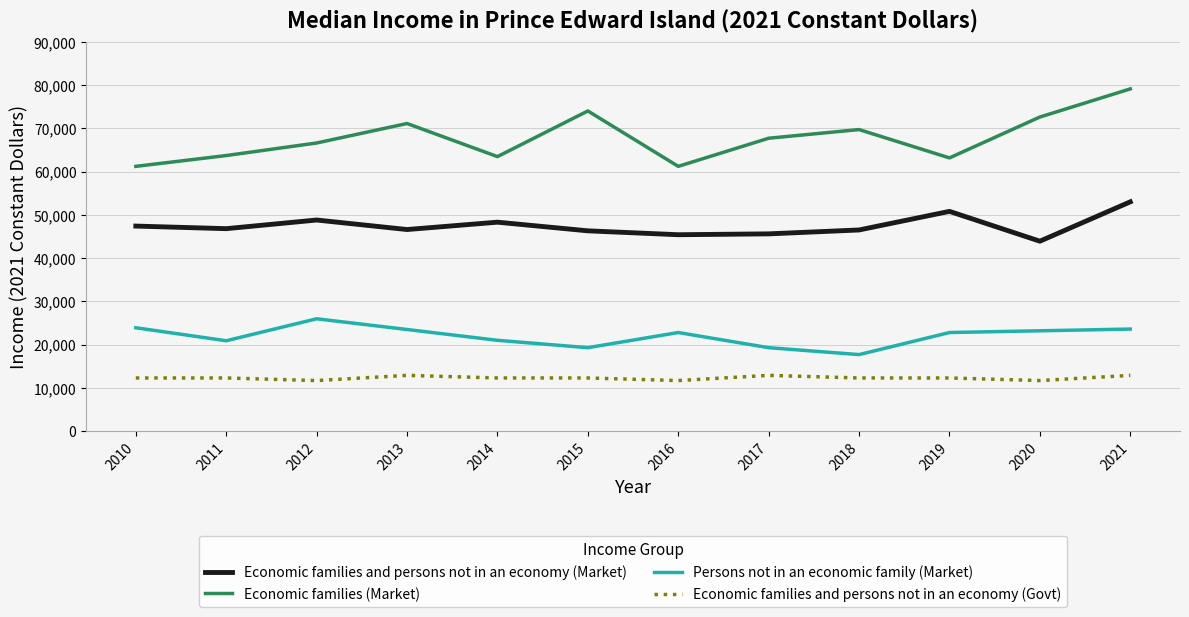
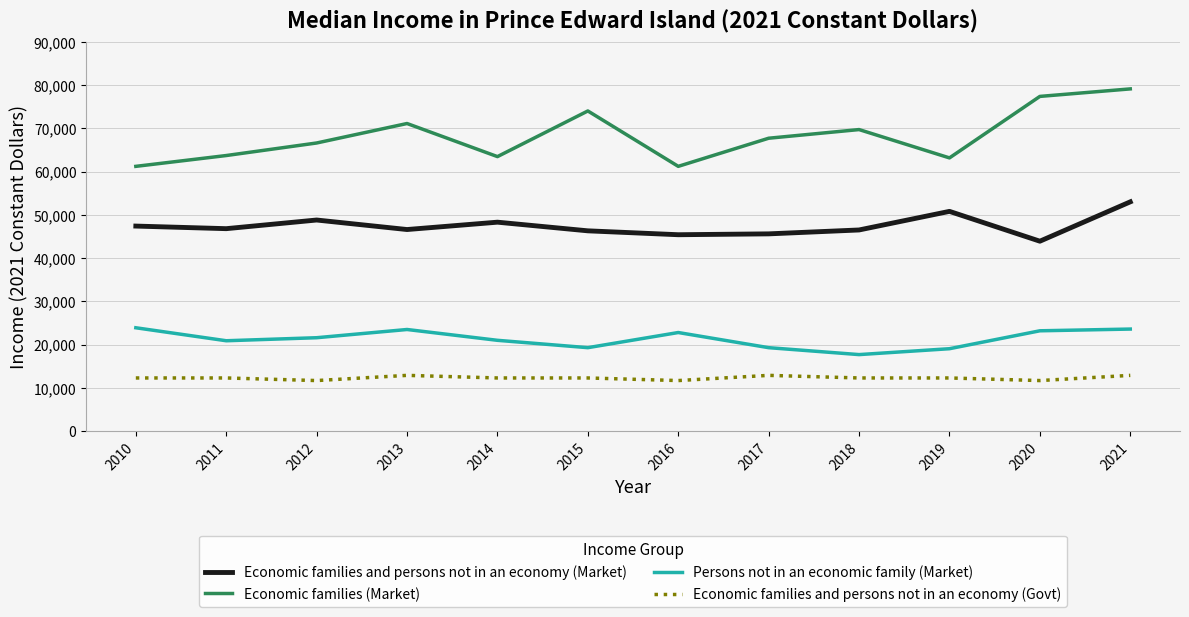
  {
    "Economic families and persons not in an economy (Market)": {
      "2010": "47,000",
      "2011": "47,000",
      "2012": "49,000",
      "2013": "47,000",
      "2014": "48,000",
      "2015": "46,000",
      "2016": "45,000",
      "2017": "46,000",
      "2018": "47,000",
      "2019": "51,000",
      "2020": "44,000",
      "2021": "53,000"
    },
    "Economic families (Market)": {
      "2010": "61,000",
      "2011": "64,000",
      "2012": "67,000",
      "2013": "71,000",
      "2014": "63,000",
      "2015": "74,000",
      "2016": "61,000",
      "2017": "68,000",
      "2018": "70,000",
      "2019": "63,000",
-     "2020": "73,000",
+     "2020": "77,000",
      "2021": "79,000"
    },
    "Persons not in an economic family (Market)": {
      "2010": "24,000",
      "2011": "21,000",
-     "2012": "26,000",
+     "2012": "22,000",
      "2013": "24,000",
      "2014": "21,000",
      "2015": "19,000",
      "2016": "23,000",
      "2017": "19,000",
      "2018": "18,000",
-     "2019": "23,000",
+     "2019": "19,000",
      "2020": "23,000",
      "2021": "24,000"
    },
    "Economic families and persons not in an economy (Govt)": {
      "2010": "12,000",
      "2011": "12,000",
      "2012": "12,000",
      "2013": "13,000",
      "2014": "12,000",
      "2015": "12,000",
      "2016": "12,000",
      "2017": "13,000",
      "2018": "12,000",
      "2019": "12,000",
      "2020": "12,000",
      "2021": "13,000"
    }
  }
